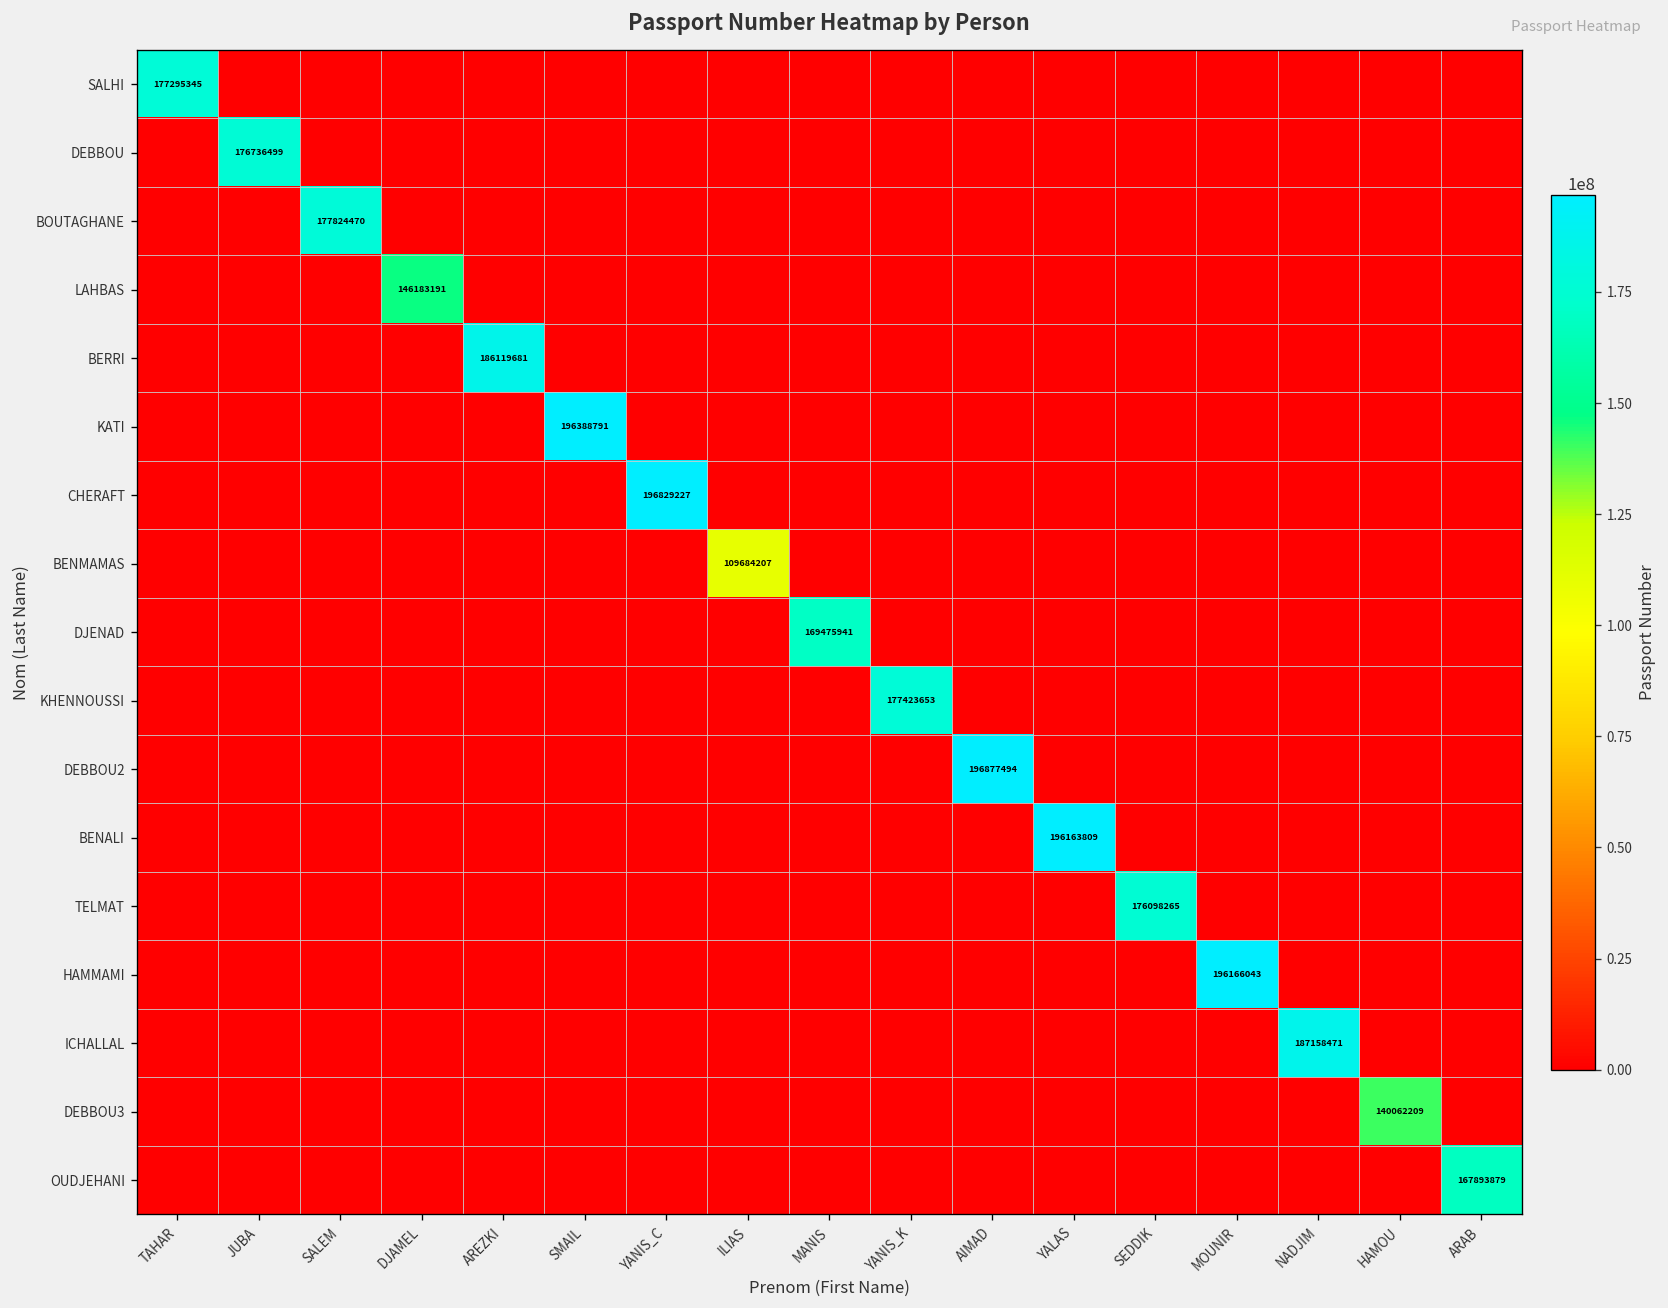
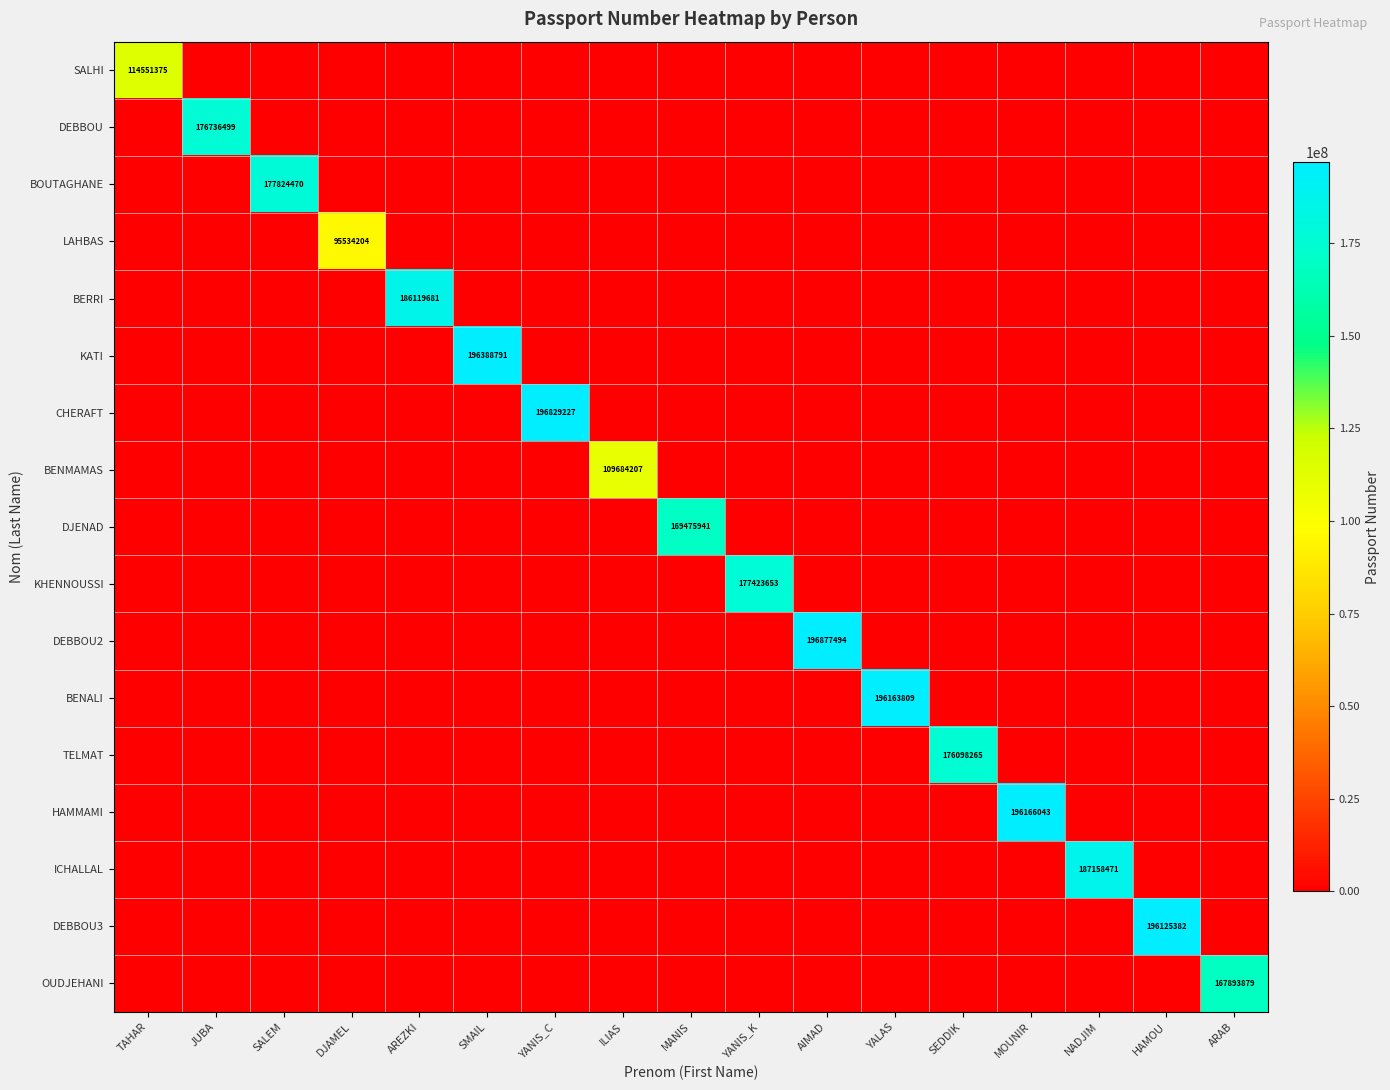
  {
    "SALHI": {
-     "TAHAR": 177295345
+     "TAHAR": 114551375
    },
    "DEBBOU": {
      "JUBA": 176736499
    },
    "BOUTAGHANE": {
      "SALEM": 177824470
    },
    "LAHBAS": {
-     "DJAMEL": 146183191
+     "DJAMEL": 95534204
    },
    "BERRI": {
      "AREZKI": 186119681
    },
    "KATI": {
      "SMAIL": 196388791
    },
    "CHERAFT": {
      "YANIS_C": 196829227
    },
    "BENMAMAS": {
      "ILIAS": 109684207
    },
    "DJENAD": {
      "MANIS": 169475941
    },
    "KHENNOUSSI": {
      "YANIS_K": 177423653
    },
    "DEBBOU2": {
      "AIMAD": 196877494
    },
    "BENALI": {
      "YALAS": 196163809
    },
    "TELMAT": {
      "SEDDIK": 176098265
    },
    "HAMMAMI": {
      "MOUNIR": 196166043
    },
    "ICHALLAL": {
      "NADJIM": 187158471
    },
    "DEBBOU3": {
-     "HAMOU": 140062209
+     "HAMOU": 196125382
    },
    "OUDJEHANI": {
      "ARAB": 167893879
    }
  }
